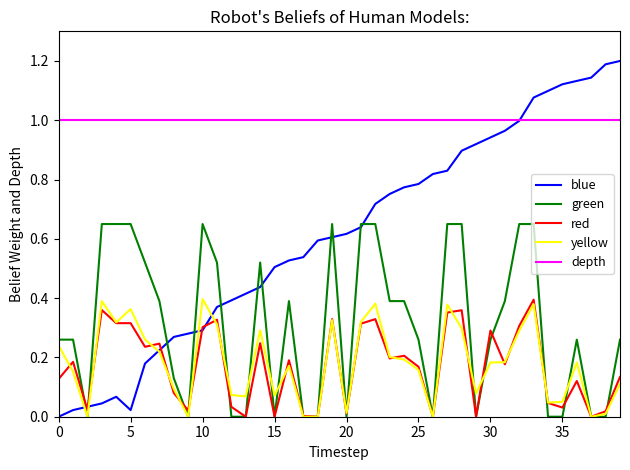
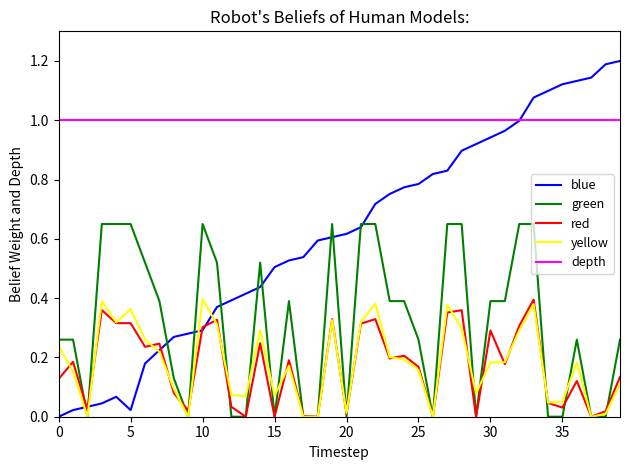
  {
    "blue": {
      "0": 0.00,
      "5": 0.02,
      "10": 0.29,
      "15": 0.50,
      "20": 0.62,
      "25": 0.79,
      "30": 0.94,
      "35": 1.12
    },
    "green": {
      "0": 0.26,
      "5": 0.65,
      "10": 0.65,
      "20": 0.00,
      "25": 0.26,
-     "30": 0.26,
+     "30": 0.39,
      "35": 0.00
    },
    "red": {
      "0": 0.13,
      "5": 0.32,
      "10": 0.30,
      "25": 0.17,
      "30": 0.29,
      "35": 0.03
    },
    "yellow": {
      "0": 0.24,
      "5": 0.36,
      "10": 0.40,
      "15": 0.07,
      "25": 0.16,
      "30": 0.18,
      "35": 0.05
    },
    "depth": {
      "0": 1.00,
      "5": 1.00,
      "10": 1.00,
      "15": 1.00,
      "20": 1.00,
      "25": 1.00,
      "30": 1.00,
      "35": 1.00
    }
  }
